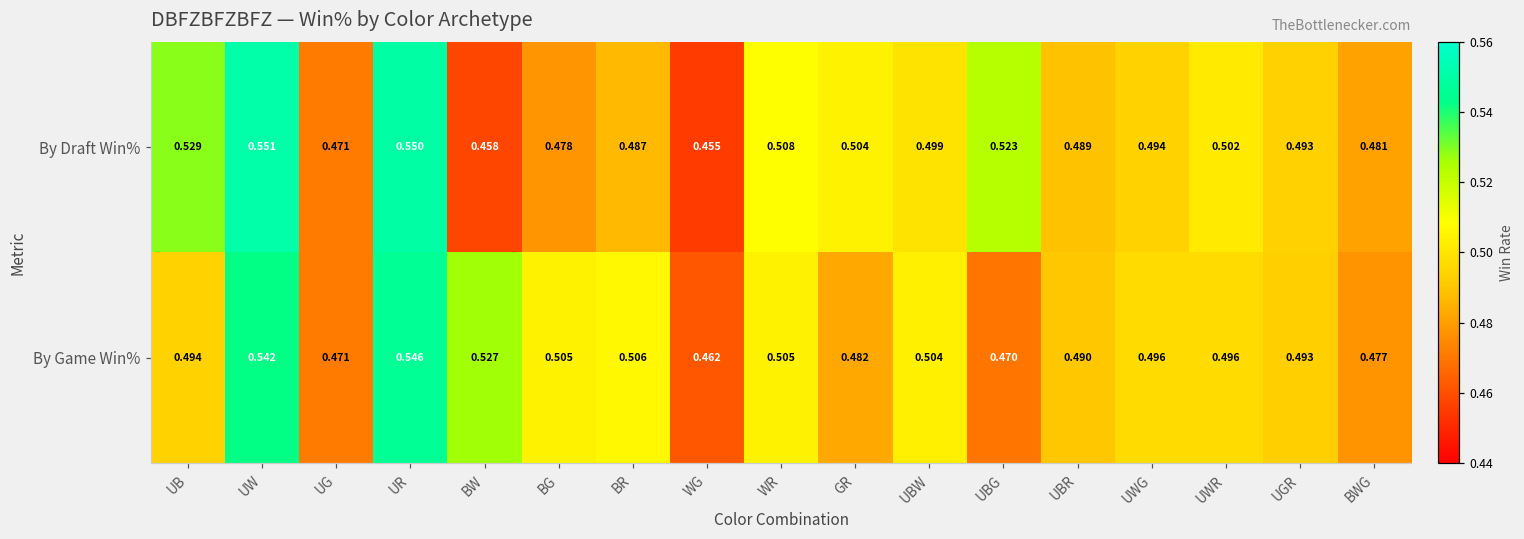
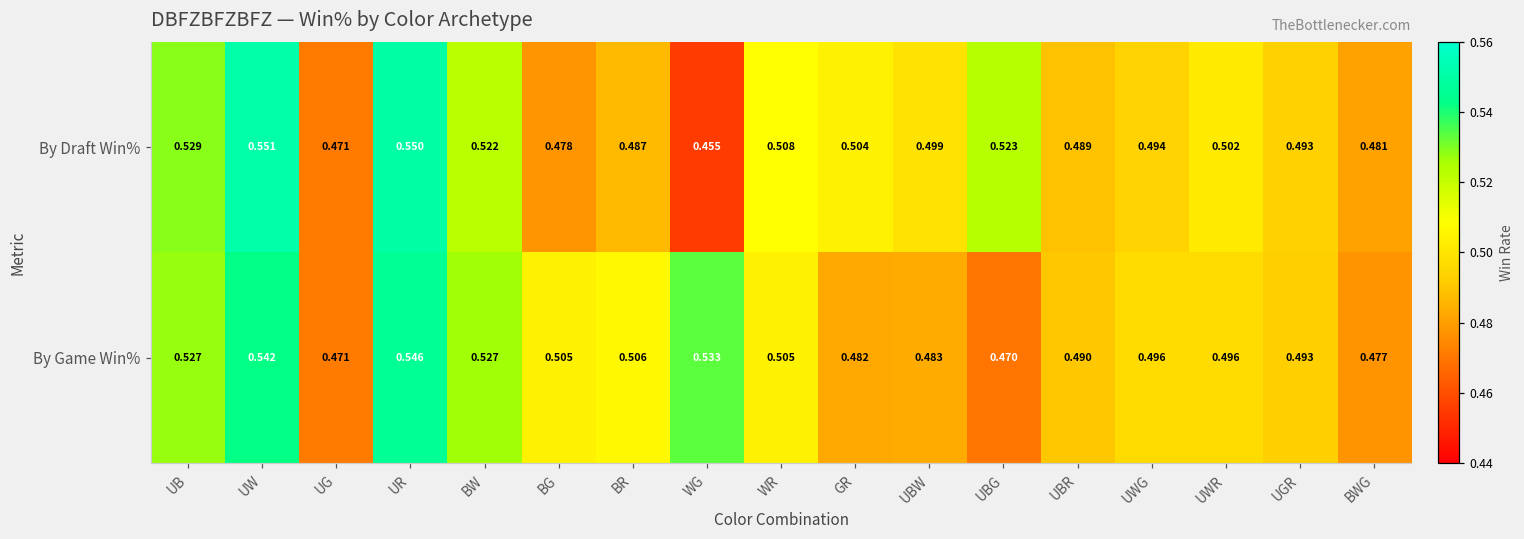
  {
    "By Draft Win%": {
      "UB": 0.529,
      "UW": 0.551,
      "UG": 0.471,
      "UR": 0.550,
-     "BW": 0.458,
+     "BW": 0.522,
      "BG": 0.478,
      "BR": 0.487,
      "WG": 0.455,
      "WR": 0.508,
      "GR": 0.504,
      "UBW": 0.499,
      "UBG": 0.523,
      "UBR": 0.489,
      "UWG": 0.494,
      "UWR": 0.502,
      "UGR": 0.493,
      "BWG": 0.481
    },
    "By Game Win%": {
-     "UB": 0.494,
+     "UB": 0.527,
      "UW": 0.542,
      "UG": 0.471,
      "UR": 0.546,
      "BW": 0.527,
      "BG": 0.505,
      "BR": 0.506,
-     "WG": 0.462,
+     "WG": 0.533,
      "WR": 0.505,
      "GR": 0.482,
-     "UBW": 0.504,
+     "UBW": 0.483,
      "UBG": 0.470,
      "UBR": 0.490,
      "UWG": 0.496,
      "UWR": 0.496,
      "UGR": 0.493,
      "BWG": 0.477
    }
  }
